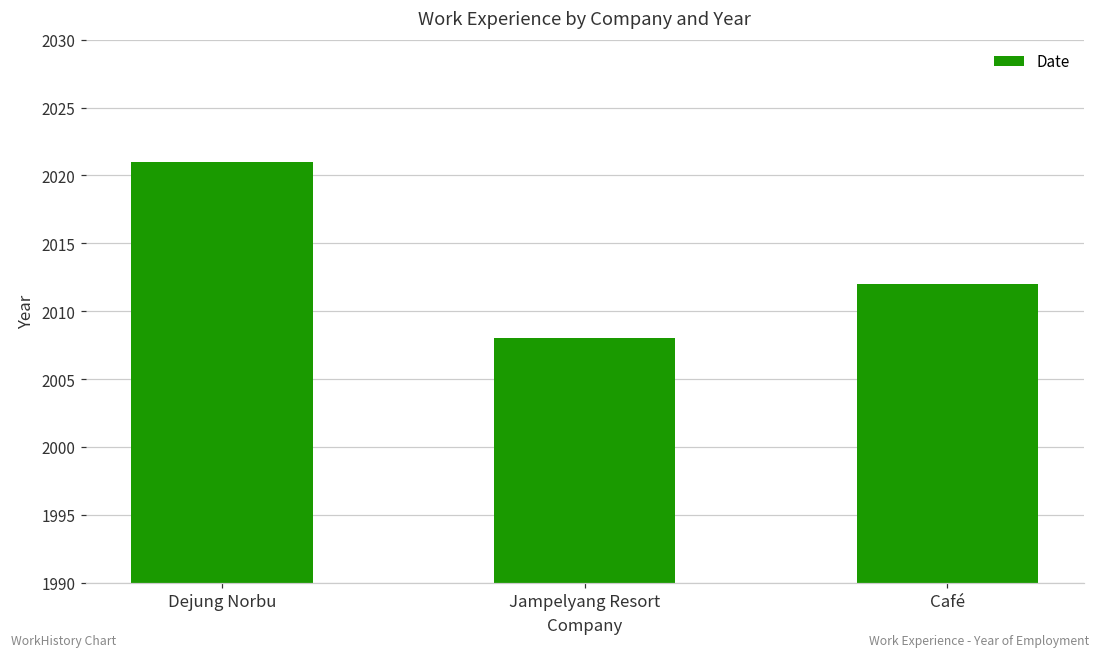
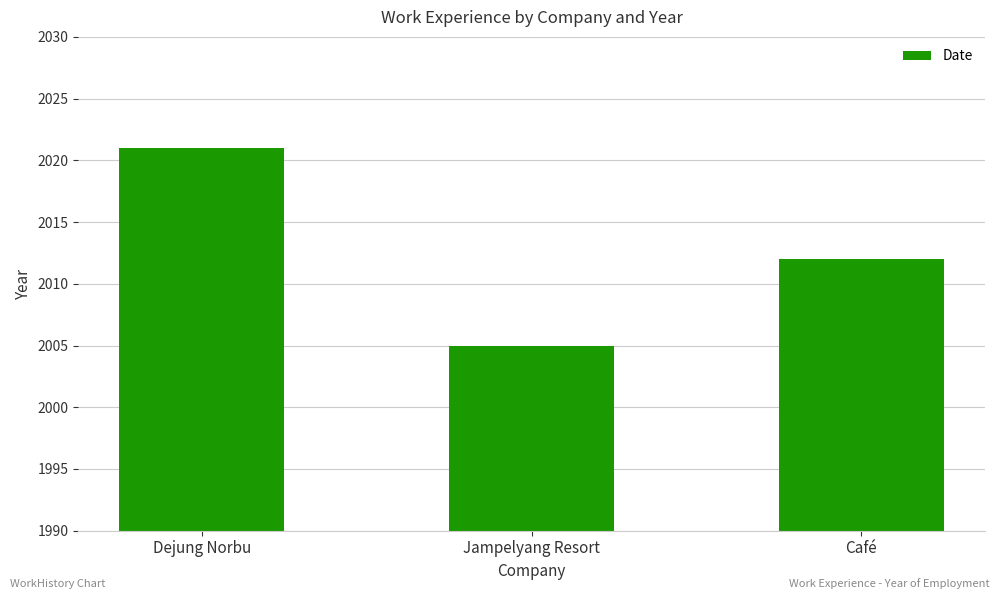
  {
    "Dejung Norbu": 2021,
-   "Jampelyang Resort": 2008,
+   "Jampelyang Resort": 2005,
    "Café": 2012
  }
